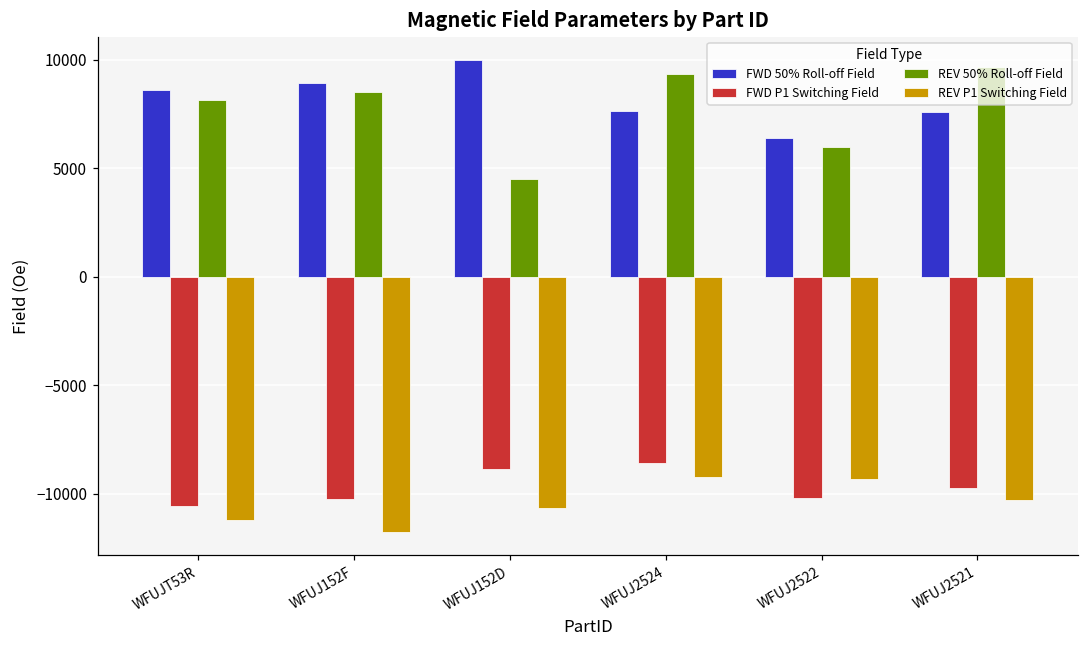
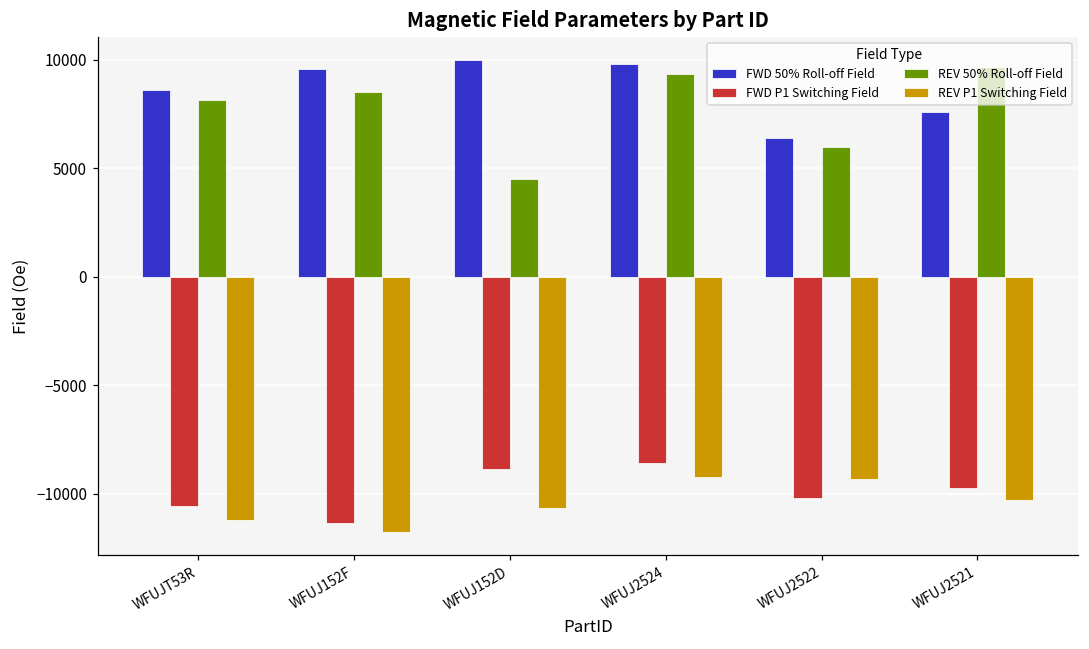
  {
    "FWD 50% Roll-off Field": {
      "WFUJT53R": 8600,
-     "WFUJ152F": 8900,
+     "WFUJ152F": 9600,
      "WFUJ152D": 10000,
-     "WFUJ2524": 7600,
+     "WFUJ2524": 9800,
      "WFUJ2522": 6400,
      "WFUJ2521": 7600
    },
    "FWD P1 Switching Field": {
      "WFUJT53R": -10500,
-     "WFUJ152F": -10300,
+     "WFUJ152F": -11300,
      "WFUJ152D": -8800,
      "WFUJ2524": -8600,
      "WFUJ2522": -10200,
      "WFUJ2521": -9700
    },
    "REV 50% Roll-off Field": {
      "WFUJT53R": 8100,
      "WFUJ152F": 8500,
      "WFUJ152D": 4500,
      "WFUJ2524": 9400,
      "WFUJ2522": 6000
    },
    "REV P1 Switching Field": {
      "WFUJT53R": -11200,
      "WFUJ152F": -11700,
      "WFUJ152D": -10600,
      "WFUJ2524": -9300,
      "WFUJ2522": -9300,
      "WFUJ2521": -10300
    }
  }
